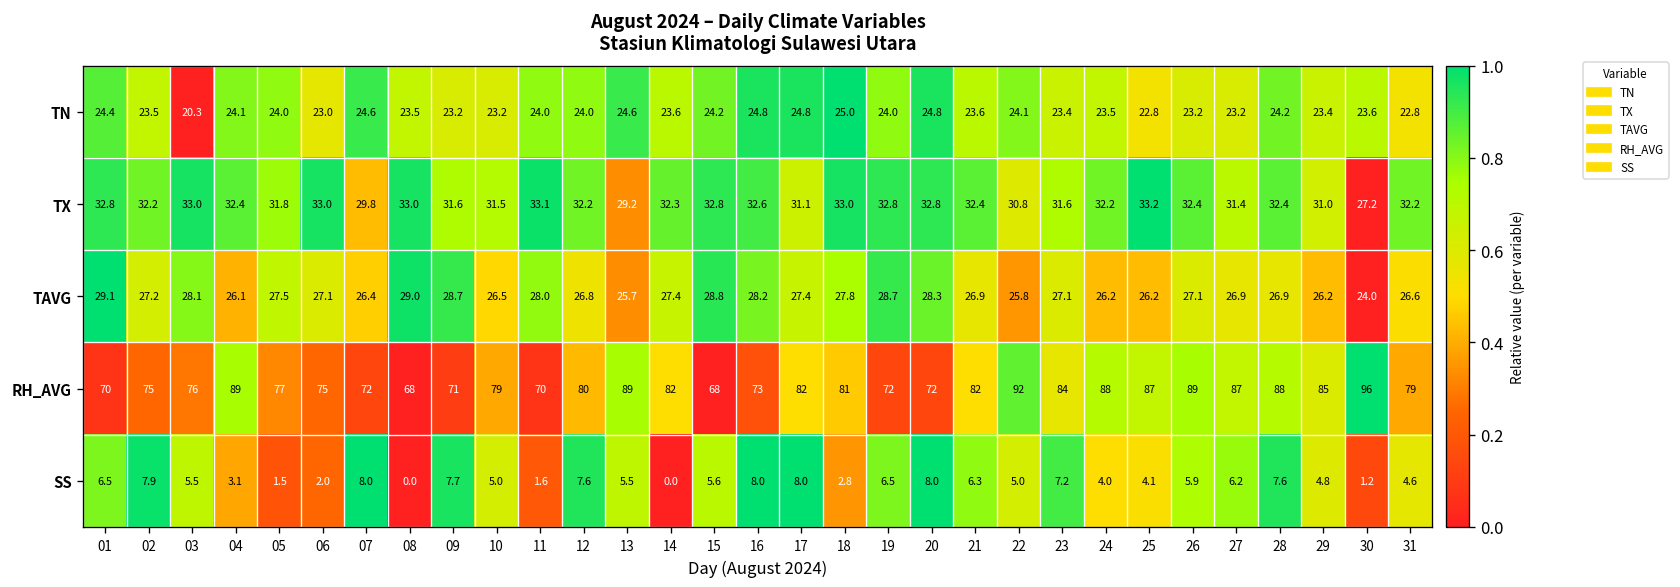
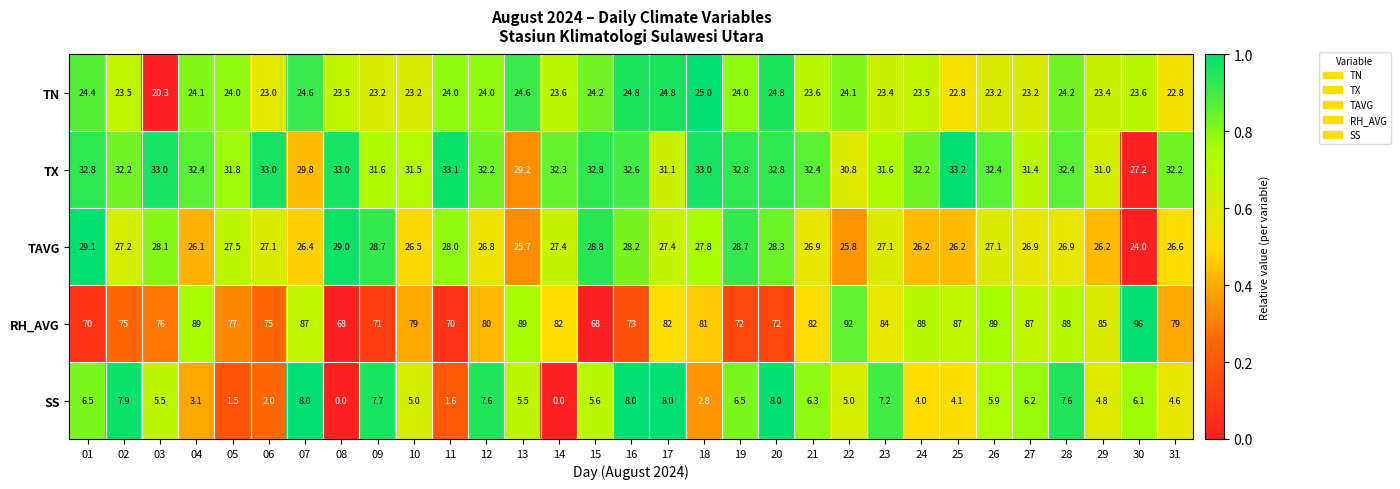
  {
    "TN": {
      "01": 24.4,
      "02": 23.5,
      "03": 20.3,
      "04": 24.1,
      "05": 24.0,
      "06": 23.0,
      "07": 24.6,
      "08": 23.5,
      "09": 23.2,
      "10": 23.2,
      "11": 24.0,
      "12": 24.0,
      "13": 24.6,
      "14": 23.6,
      "15": 24.2,
      "16": 24.8,
      "17": 24.8,
      "18": 25.0,
      "19": 24.0,
      "20": 24.8,
      "21": 23.6,
      "22": 24.1,
      "23": 23.4,
      "24": 23.5,
      "25": 22.8,
      "26": 23.2,
      "27": 23.2,
      "28": 24.2,
      "29": 23.4,
      "30": 23.6,
      "31": 22.8
    },
    "TX": {
      "01": 32.8,
      "02": 32.2,
      "03": 33.0,
      "04": 32.4,
      "05": 31.8,
      "06": 33.0,
      "07": 29.8,
      "08": 33.0,
      "09": 31.6,
      "10": 31.5,
      "11": 33.1,
      "12": 32.2,
      "13": 29.2,
      "14": 32.3,
      "15": 32.8,
      "16": 32.6,
      "17": 31.1,
      "18": 33.0,
      "19": 32.8,
      "20": 32.8,
      "21": 32.4,
      "22": 30.8,
      "23": 31.6,
      "24": 32.2,
      "25": 33.2,
      "26": 32.4,
      "27": 31.4,
      "28": 32.4,
      "29": 31.0,
      "30": 27.2,
      "31": 32.2
    },
    "TAVG": {
      "01": 29.1,
      "02": 27.2,
      "03": 28.1,
      "04": 26.1,
      "05": 27.5,
      "06": 27.1,
      "07": 26.4,
      "08": 29.0,
      "09": 28.7,
      "10": 26.5,
      "11": 28.0,
      "12": 26.8,
      "13": 25.7,
      "14": 27.4,
      "15": 28.8,
      "16": 28.2,
      "17": 27.4,
      "18": 27.8,
      "19": 28.7,
      "20": 28.3,
      "21": 26.9,
      "22": 25.8,
      "23": 27.1,
      "24": 26.2,
      "25": 26.2,
      "26": 27.1,
      "27": 26.9,
      "28": 26.9,
      "29": 26.2,
      "30": 24.0,
      "31": 26.6
    },
    "RH_AVG": {
      "01": 70,
      "02": 75,
      "03": 76,
      "04": 89,
      "05": 77,
      "06": 75,
-     "07": 72,
+     "07": 87,
      "08": 68,
      "09": 71,
      "10": 79,
      "11": 70,
      "12": 80,
      "13": 89,
      "14": 82,
      "15": 68,
      "16": 73,
      "17": 82,
      "18": 81,
      "19": 72,
      "20": 72,
      "21": 82,
      "22": 92,
      "23": 84,
      "24": 88,
      "25": 87,
      "26": 89,
      "27": 87,
      "28": 88,
      "29": 85,
      "30": 96,
      "31": 79
    },
    "SS": {
      "01": 6.5,
      "02": 7.9,
      "03": 5.5,
      "04": 3.1,
      "05": 1.5,
      "06": 2.0,
      "07": 8.0,
      "08": 0.0,
      "09": 7.7,
      "10": 5.0,
      "11": 1.6,
      "12": 7.6,
      "13": 5.5,
      "14": 0.0,
      "15": 5.6,
      "16": 8.0,
      "17": 8.0,
      "18": 2.8,
      "19": 6.5,
      "20": 8.0,
      "21": 6.3,
      "22": 5.0,
      "23": 7.2,
      "24": 4.0,
      "25": 4.1,
      "26": 5.9,
      "27": 6.2,
      "28": 7.6,
      "29": 4.8,
-     "30": 1.2,
+     "30": 6.1,
      "31": 4.6
    }
  }
